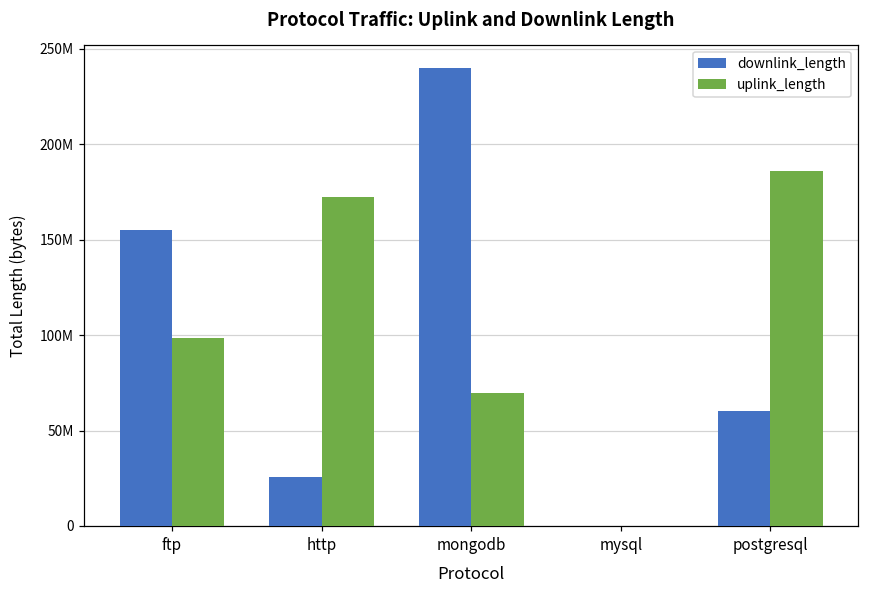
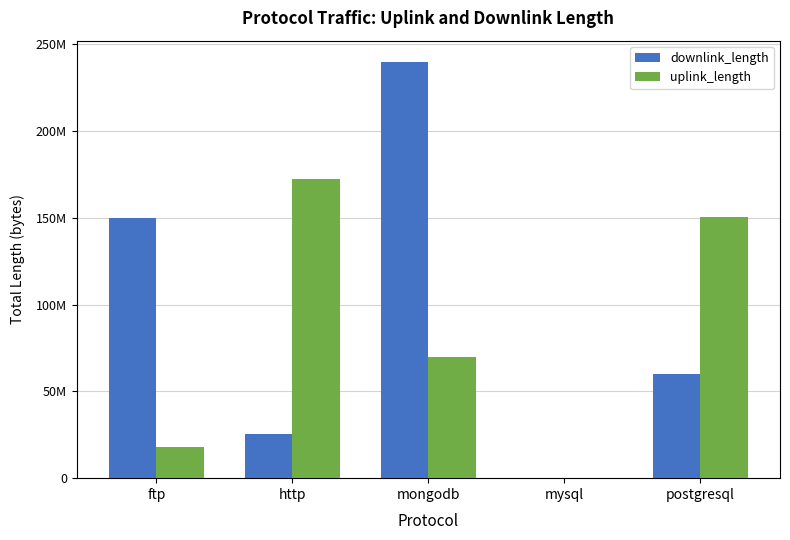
  {
    "downlink_length": {
-     "ftp": 155000000,
+     "ftp": 150000000,
      "http": 25000000,
      "mongodb": 240000000,
      "postgresql": 60000000
    },
    "uplink_length": {
-     "ftp": 98000000,
+     "ftp": 18000000,
      "http": 172000000,
      "mongodb": 70000000,
-     "postgresql": 186000000
+     "postgresql": 150000000
    }
  }
